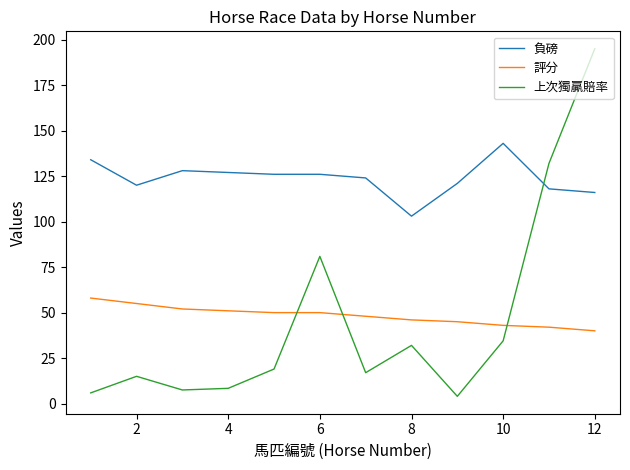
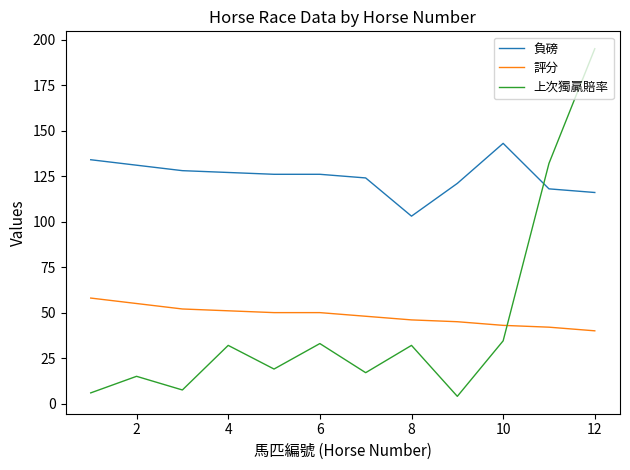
  {
    "負磅": {
-     "2": 120,
+     "2": 131,
      "4": 127,
      "6": 126,
      "8": 103,
      "10": 143,
      "12": 116
    },
    "評分": {
      "2": 55,
      "4": 51,
      "6": 50,
      "8": 46,
      "10": 43,
      "12": 40
    },
    "上次獨贏賠率": {
      "2": 15,
-     "4": 8,
-     "6": 81,
+     "4": 32,
+     "6": 33,
      "8": 32,
      "10": 35
    }
  }
